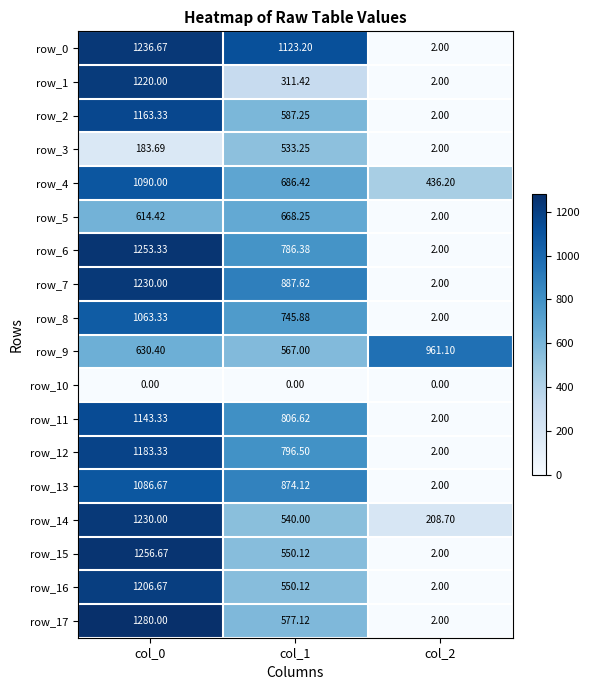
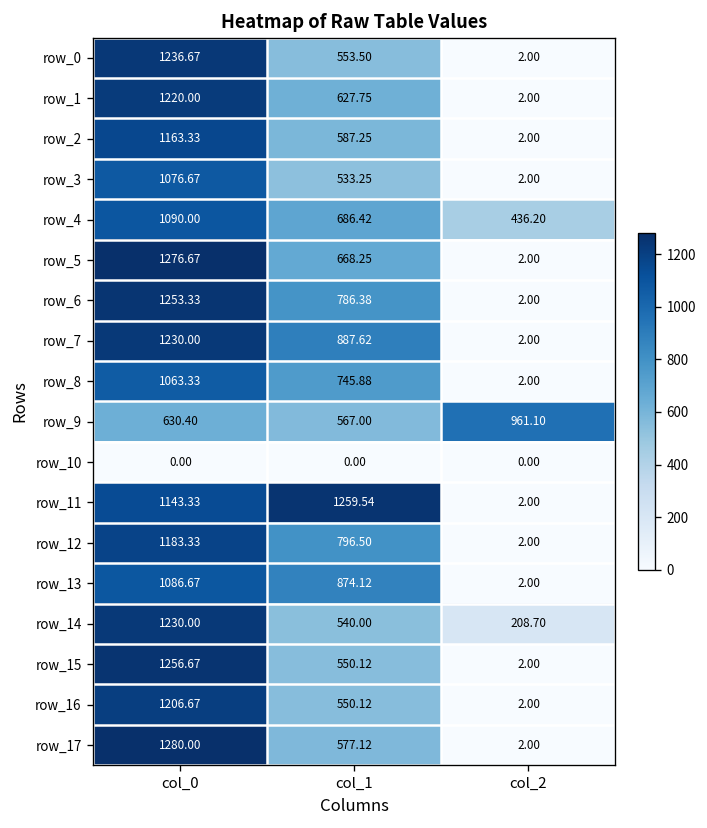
  {
    "row_0": {
      "col_0": 1236.67,
-     "col_1": 1123.20,
+     "col_1": 553.50,
      "col_2": 2.00
    },
    "row_1": {
      "col_0": 1220.00,
-     "col_1": 311.42,
+     "col_1": 627.75,
      "col_2": 2.00
    },
    "row_2": {
      "col_0": 1163.33,
      "col_1": 587.25,
      "col_2": 2.00
    },
    "row_3": {
-     "col_0": 183.69,
+     "col_0": 1076.67,
      "col_1": 533.25,
      "col_2": 2.00
    },
    "row_4": {
      "col_0": 1090.00,
      "col_1": 686.42,
      "col_2": 436.20
    },
    "row_5": {
-     "col_0": 614.42,
+     "col_0": 1276.67,
      "col_1": 668.25,
      "col_2": 2.00
    },
    "row_6": {
      "col_0": 1253.33,
      "col_1": 786.38,
      "col_2": 2.00
    },
    "row_7": {
      "col_0": 1230.00,
      "col_1": 887.62,
      "col_2": 2.00
    },
    "row_8": {
      "col_0": 1063.33,
      "col_1": 745.88,
      "col_2": 2.00
    },
    "row_9": {
      "col_0": 630.40,
      "col_1": 567.00,
      "col_2": 961.10
    },
    "row_10": {
      "col_0": 0.00,
      "col_1": 0.00,
      "col_2": 0.00
    },
    "row_11": {
      "col_0": 1143.33,
-     "col_1": 806.62,
+     "col_1": 1259.54,
      "col_2": 2.00
    },
    "row_12": {
      "col_0": 1183.33,
      "col_1": 796.50,
      "col_2": 2.00
    },
    "row_13": {
      "col_0": 1086.67,
      "col_1": 874.12,
      "col_2": 2.00
    },
    "row_14": {
      "col_0": 1230.00,
      "col_1": 540.00,
      "col_2": 208.70
    },
    "row_15": {
      "col_0": 1256.67,
      "col_1": 550.12,
      "col_2": 2.00
    },
    "row_16": {
      "col_0": 1206.67,
      "col_1": 550.12,
      "col_2": 2.00
    },
    "row_17": {
      "col_0": 1280.00,
      "col_1": 577.12,
      "col_2": 2.00
    }
  }
